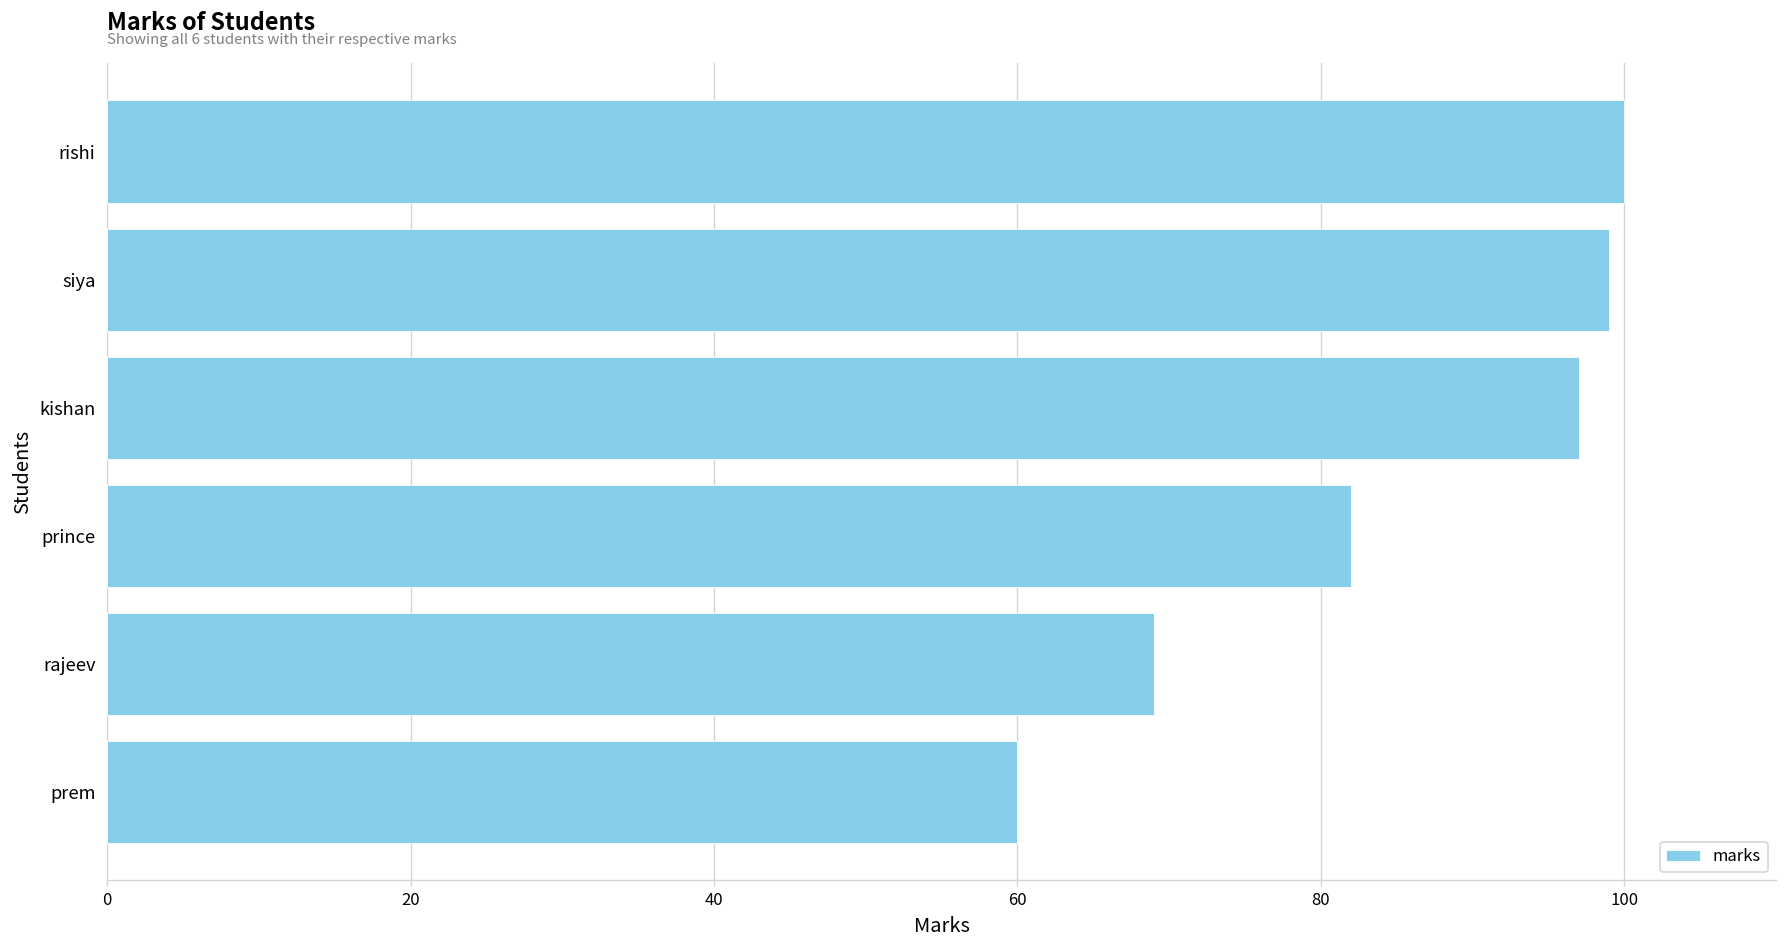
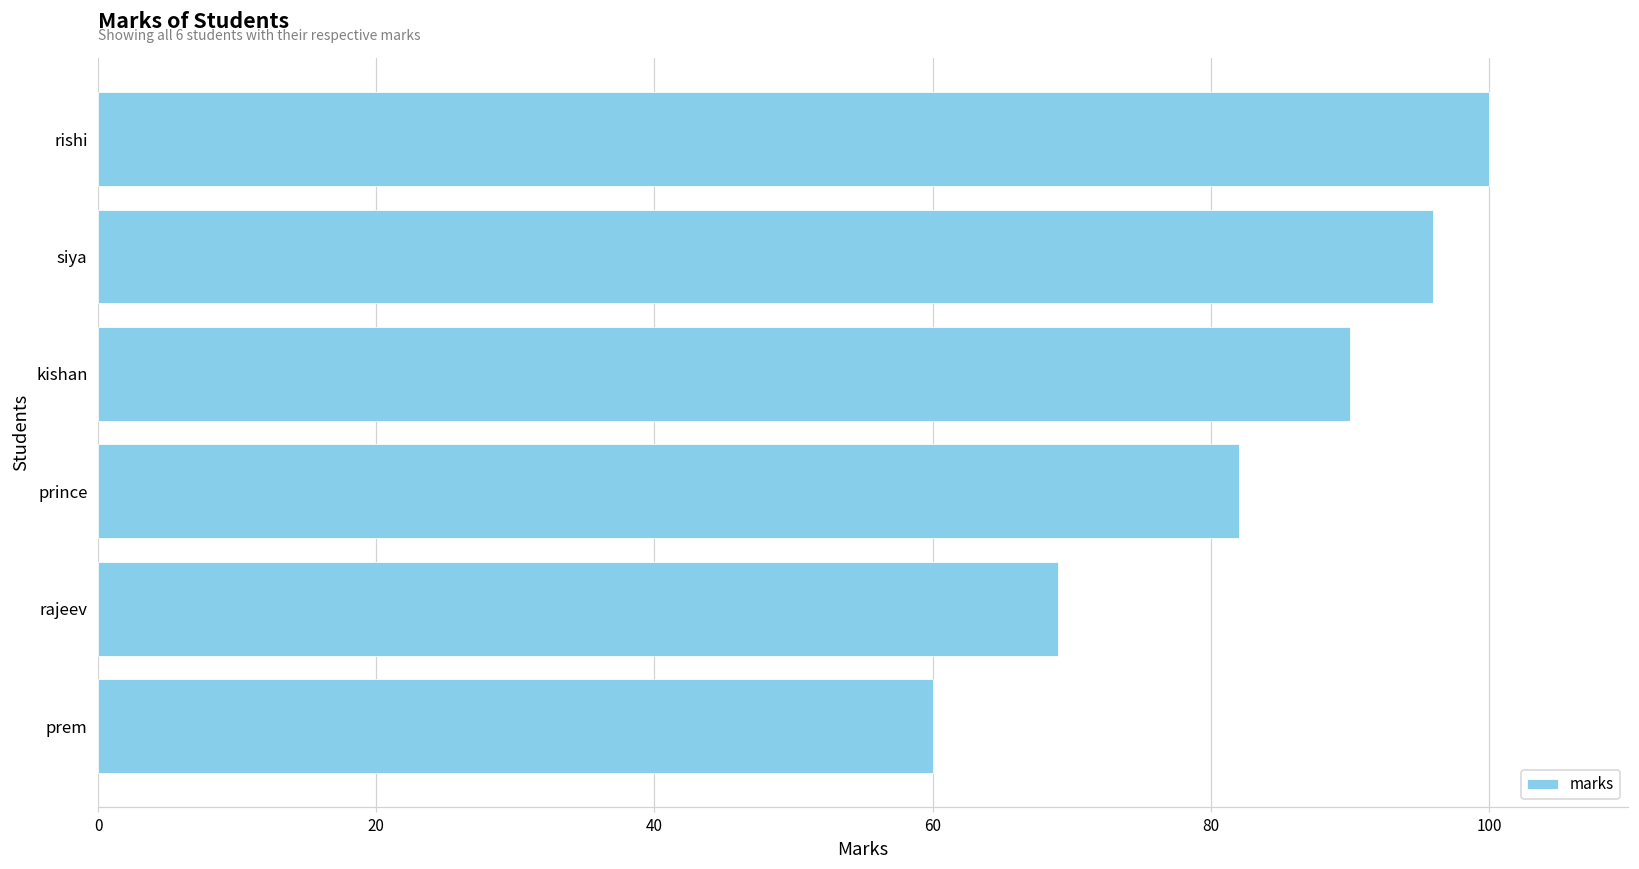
  {
    "rishi": 100,
-   "siya": 99,
-   "kishan": 97,
+   "siya": 96,
+   "kishan": 90,
    "prince": 82,
    "rajeev": 69,
    "prem": 60
  }
